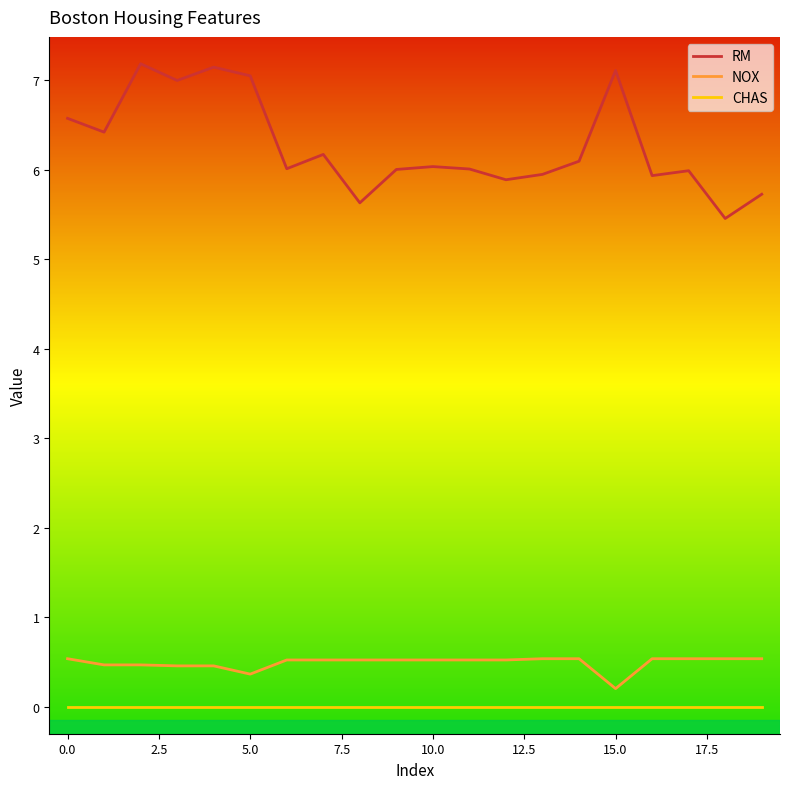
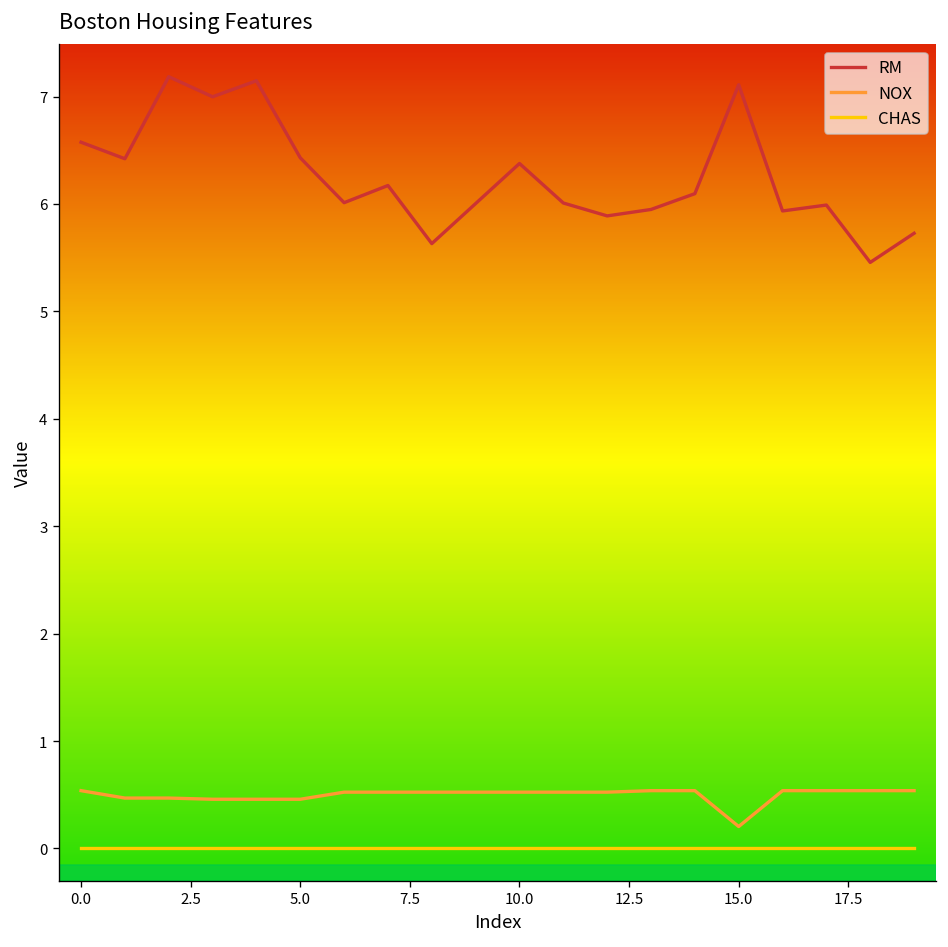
  {
    "RM": {
      "0.0": 6.6,
-     "5.0": 7.1,
-     "10.0": 6.0,
+     "5.0": 6.4,
+     "10.0": 6.4,
      "15.0": 7.1
    },
    "NOX": {
      "0.0": 0.5,
-     "5.0": 0.4,
+     "5.0": 0.5,
      "10.0": 0.5,
      "15.0": 0.2
    },
    "CHAS": {
      "0.0": 0.0,
      "5.0": 0.0,
      "10.0": 0.0,
      "15.0": 0.0
    }
  }
